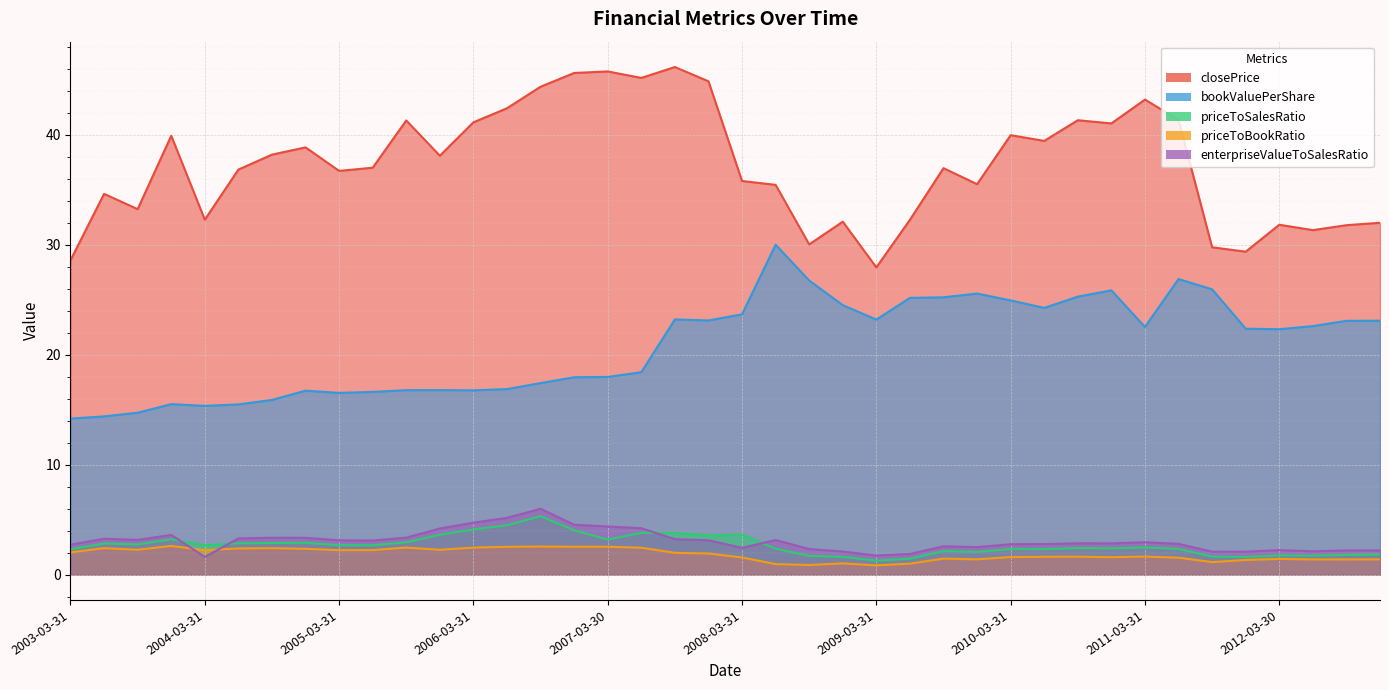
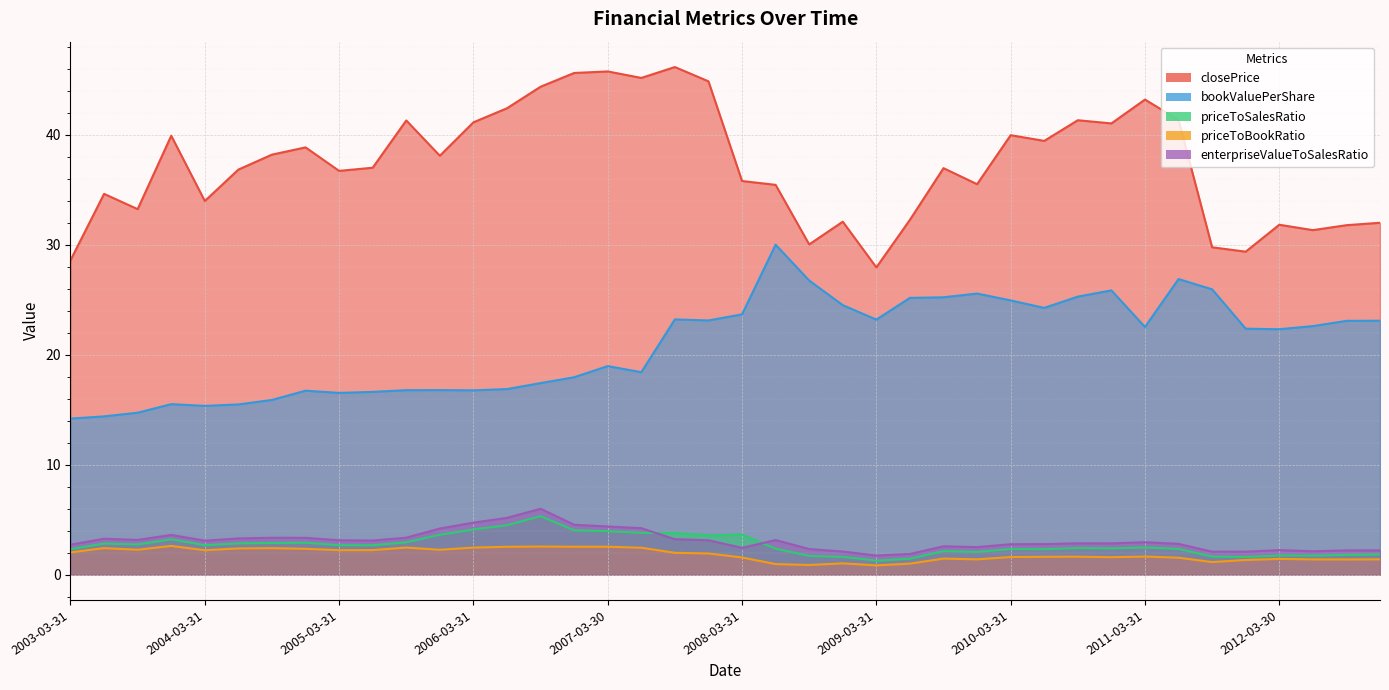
  {
    "closePrice": {
      "2003-03-31": 28.6,
-     "2004-03-31": 32.3,
+     "2004-03-31": 34.0,
      "2005-03-31": 36.7,
      "2006-03-31": 41.2,
      "2007-03-30": 45.8,
      "2008-03-31": 35.8,
      "2009-03-31": 28.0,
      "2010-03-31": 40.0,
      "2011-03-31": 43.2,
      "2012-03-30": 31.8
    },
    "bookValuePerShare": {
      "2003-03-31": 14.2,
      "2004-03-31": 15.3,
      "2005-03-31": 16.5,
      "2006-03-31": 16.8,
-     "2007-03-30": 18.0,
+     "2007-03-30": 19.0,
      "2008-03-31": 23.7,
      "2009-03-31": 23.2,
      "2010-03-31": 24.9,
      "2011-03-31": 22.5,
      "2012-03-30": 22.3
    },
    "priceToSalesRatio": {
      "2003-03-31": 2.3,
      "2004-03-31": 2.7,
      "2005-03-31": 2.7,
      "2006-03-31": 4.1,
-     "2007-03-30": 3.2,
+     "2007-03-30": 3.9,
      "2008-03-31": 3.6,
      "2009-03-31": 1.3,
      "2010-03-31": 2.3,
      "2011-03-31": 2.5,
      "2012-03-30": 1.7
    },
    "priceToBookRatio": {
      "2003-03-31": 2.0,
      "2004-03-31": 2.2,
      "2005-03-31": 2.2,
      "2006-03-31": 2.5,
      "2007-03-30": 2.5,
      "2008-03-31": 1.6,
      "2009-03-31": 0.8,
      "2010-03-31": 1.6,
      "2011-03-31": 1.6,
      "2012-03-30": 1.4
    },
    "enterpriseValueToSalesRatio": {
      "2003-03-31": 2.7,
-     "2004-03-31": 1.6,
+     "2004-03-31": 3.1,
      "2005-03-31": 3.1,
      "2006-03-31": 4.7,
      "2007-03-30": 4.4,
      "2008-03-31": 2.4,
      "2009-03-31": 1.7,
      "2010-03-31": 2.8,
      "2011-03-31": 2.9,
      "2012-03-30": 2.2
    }
  }
